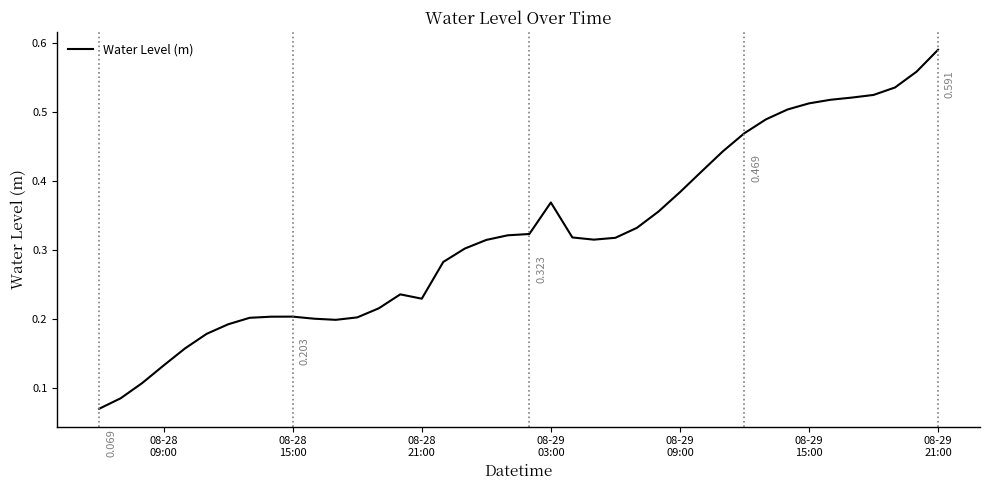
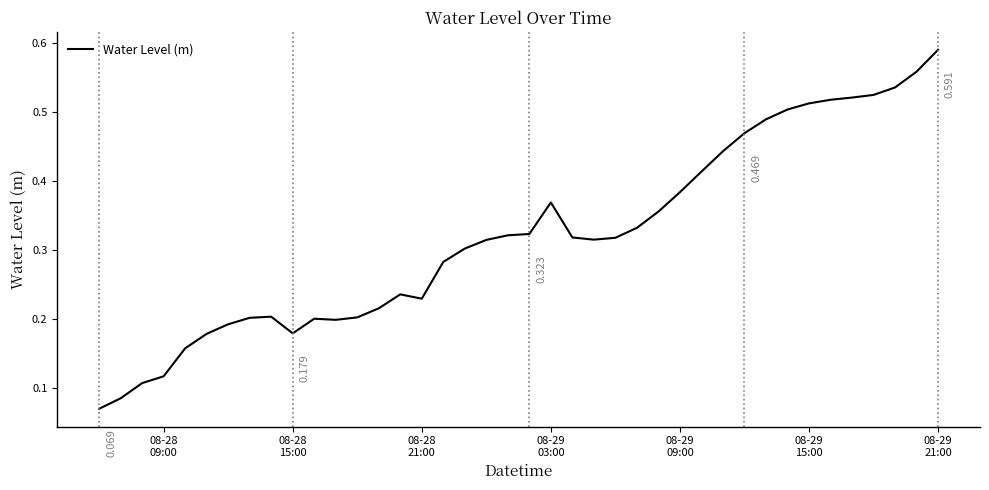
  {
-   "08-28 09:00": 0.13,
-   "08-28 15:00": 0.203,
+   "08-28 09:00": 0.12,
+   "08-28 15:00": 0.179,
    "08-29 21:00": 0.591
  }
